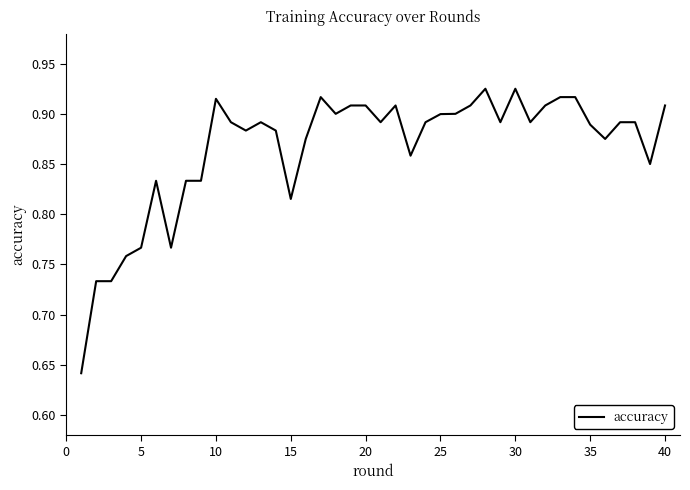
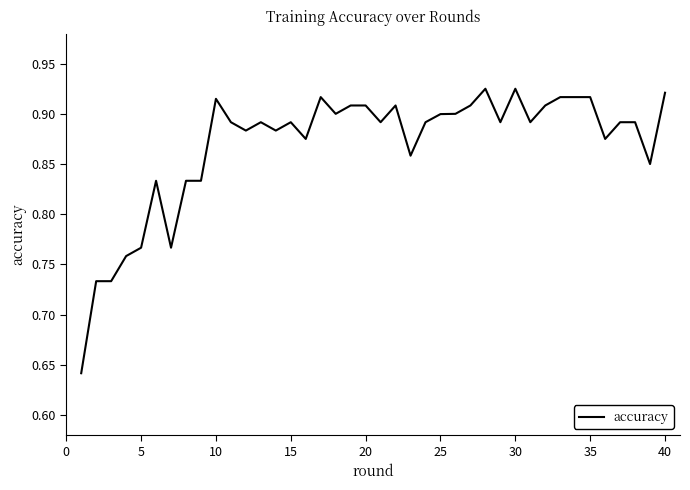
  {
    "5": 0.767,
    "10": 0.915,
-   "15": 0.815,
+   "15": 0.892,
    "20": 0.908,
    "25": 0.900,
    "30": 0.925,
-   "35": 0.889,
-   "40": 0.908
+   "35": 0.917,
+   "40": 0.921
  }
